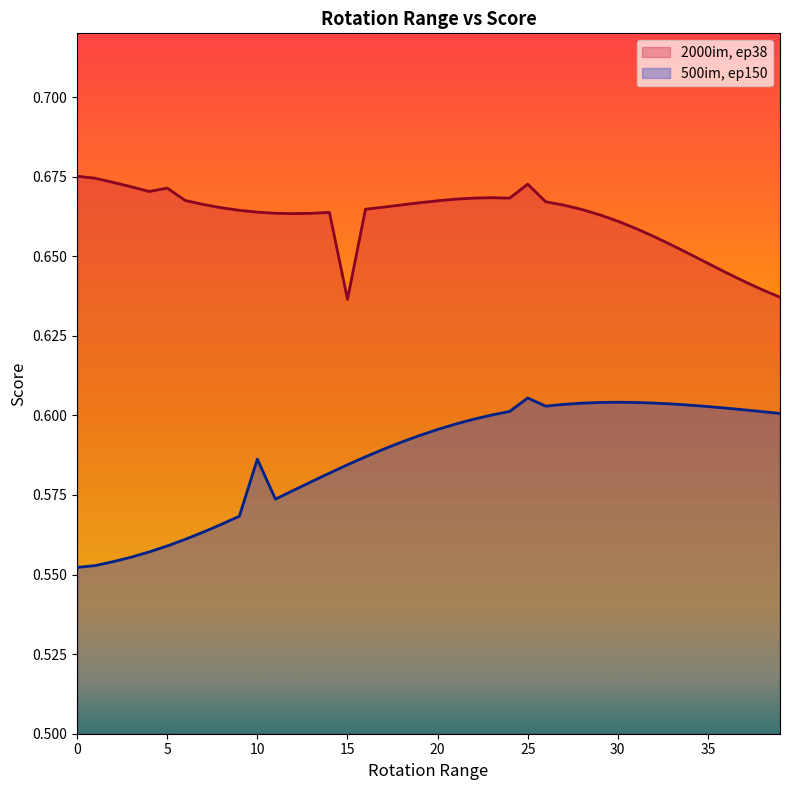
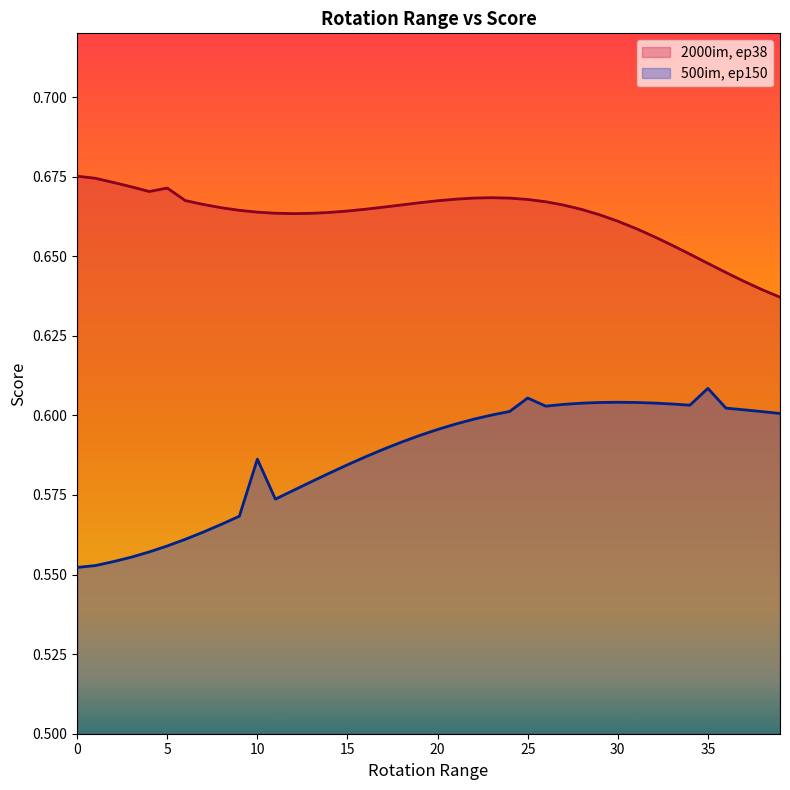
  {
    "2000im, ep38": {
      "0": 0.675,
      "5": 0.671,
      "10": 0.664,
-     "15": 0.636,
+     "15": 0.664,
      "20": 0.667,
-     "25": 0.673,
+     "25": 0.668,
      "30": 0.661,
      "35": 0.648
    },
    "500im, ep150": {
      "0": 0.552,
      "5": 0.559,
      "10": 0.586,
      "15": 0.584,
      "20": 0.596,
      "25": 0.605,
      "30": 0.604,
-     "35": 0.603
+     "35": 0.608
    }
  }
